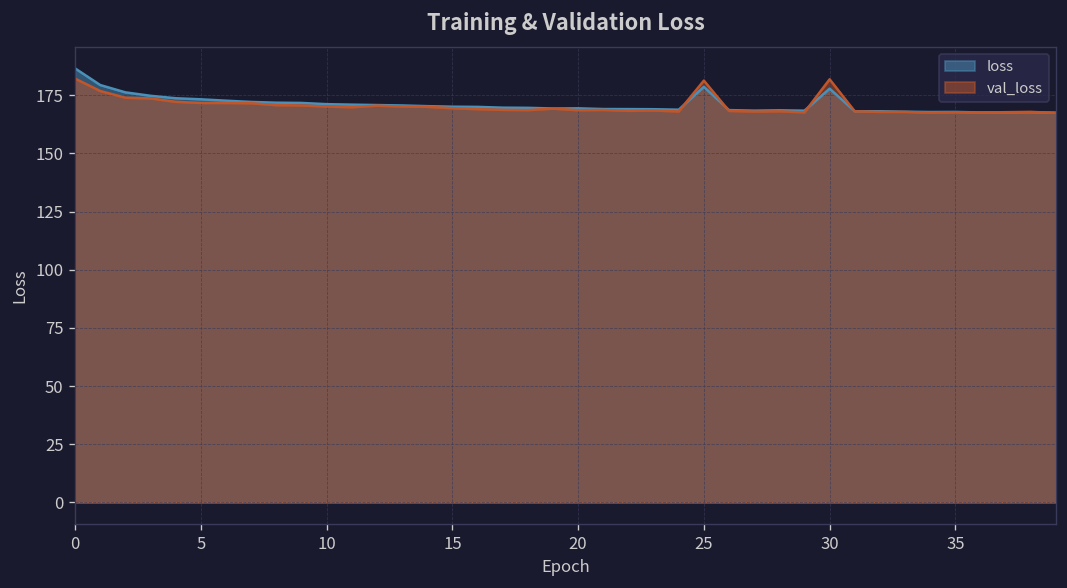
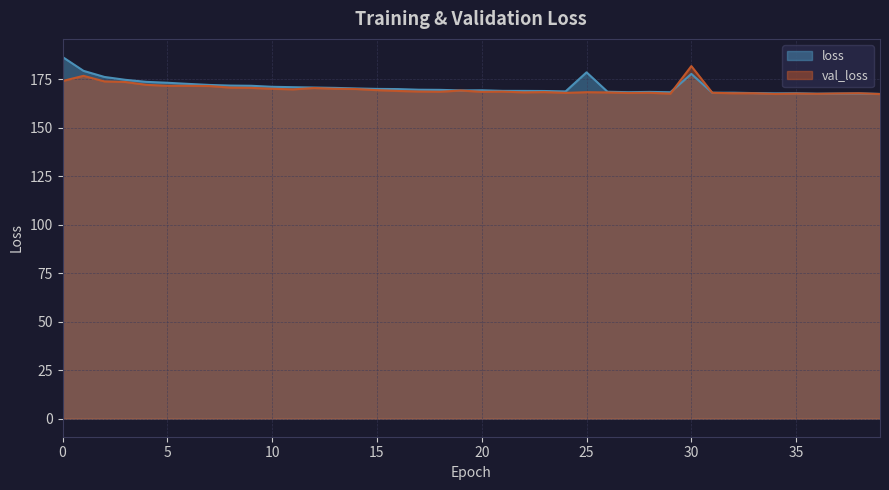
  {
    "loss": {
      "0": 187,
      "5": 173,
      "25": 179,
      "30": 178
    },
    "val_loss": {
-     "0": 182,
+     "0": 174,
      "5": 172,
-     "25": 181,
+     "25": 168,
      "30": 182
    }
  }
